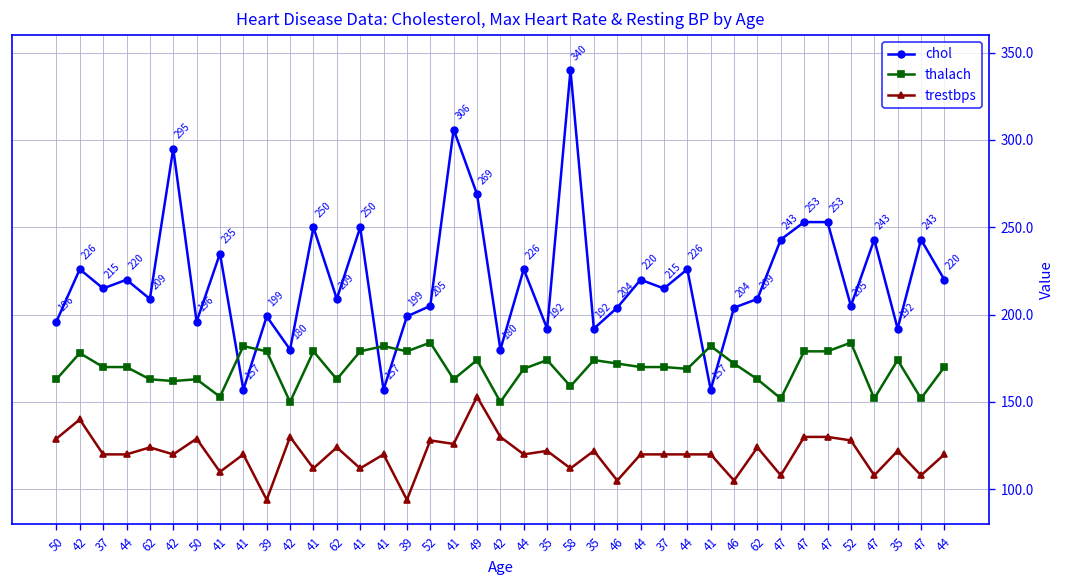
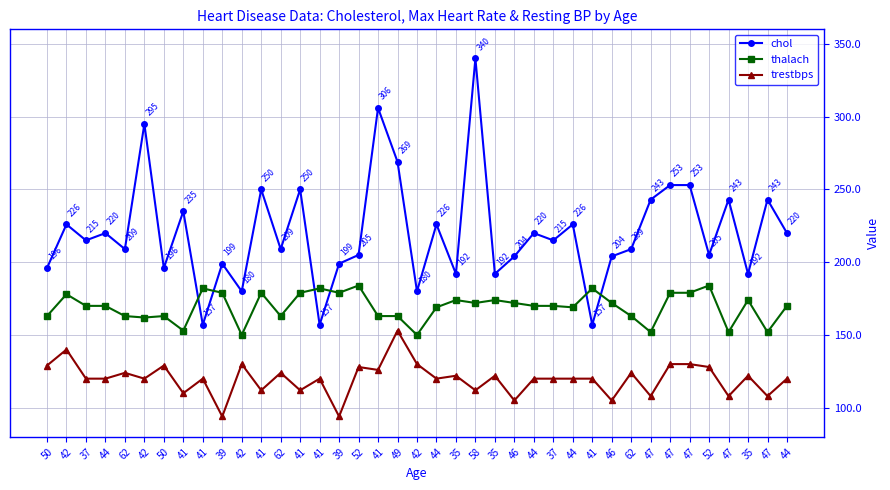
  {
    "chol": {
      "49": 269,
      "58": 340
    },
    "thalach": {
-     "49": 174,
-     "58": 159
+     "49": 163,
+     "58": 172
    },
    "trestbps": {
      "49": 153,
      "58": 112
    }
  }
